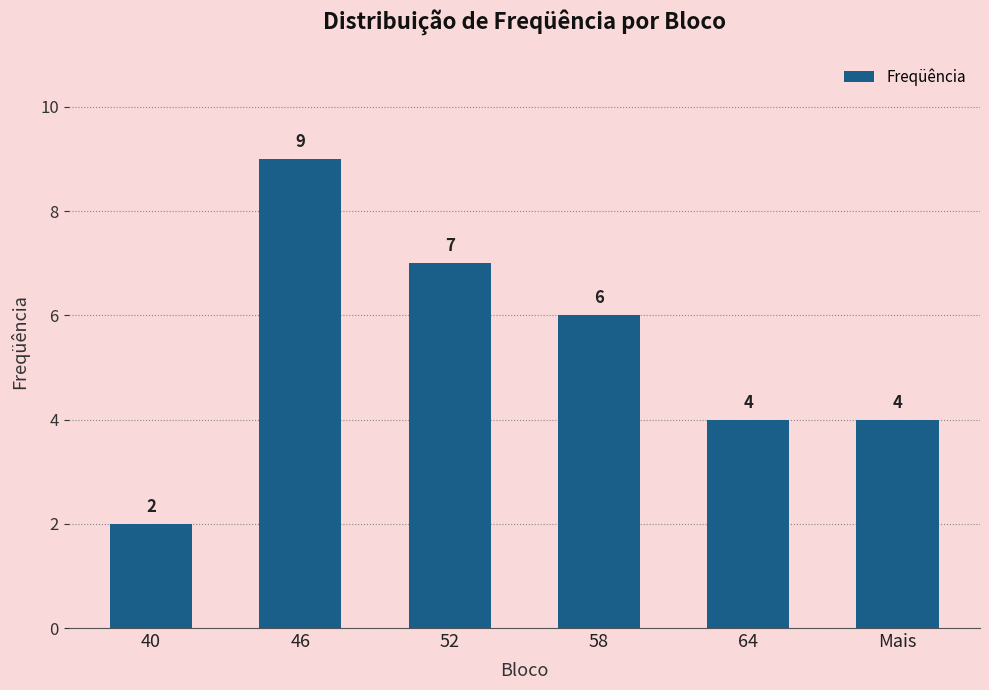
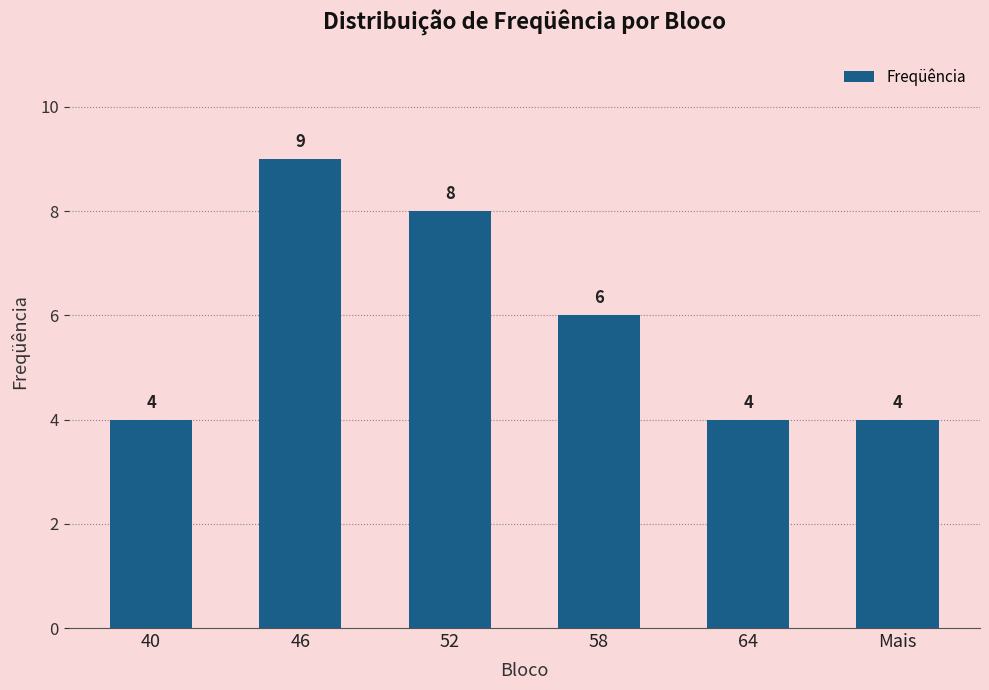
  {
-   "40": 2,
+   "40": 4,
    "46": 9,
-   "52": 7,
+   "52": 8,
    "58": 6,
    "64": 4,
    "Mais": 4
  }
